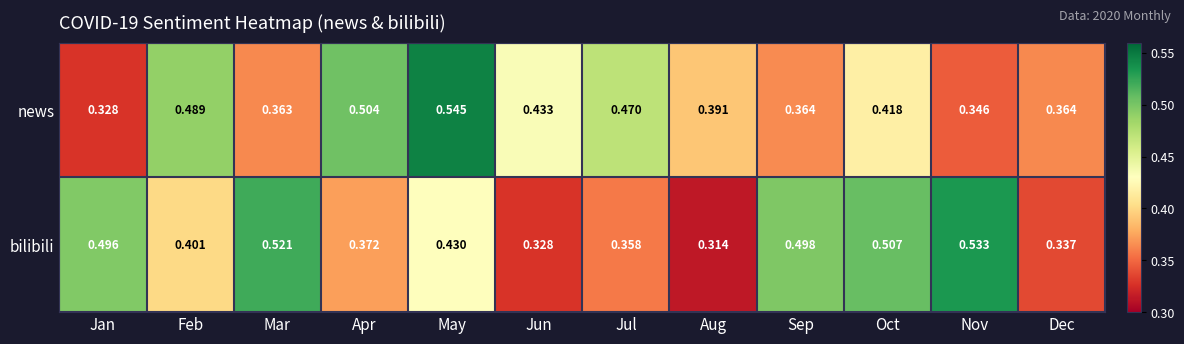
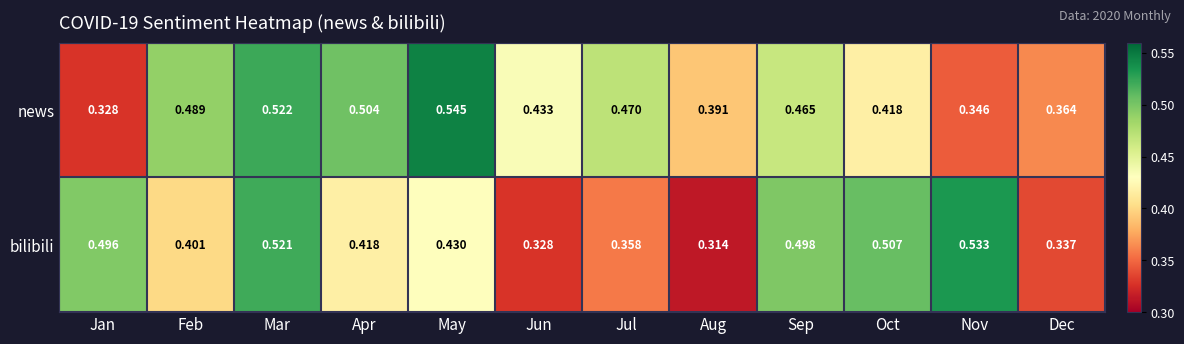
  {
    "news": {
      "Jan": 0.328,
      "Feb": 0.489,
-     "Mar": 0.363,
+     "Mar": 0.522,
      "Apr": 0.504,
      "May": 0.545,
      "Jun": 0.433,
      "Jul": 0.470,
      "Aug": 0.391,
-     "Sep": 0.364,
+     "Sep": 0.465,
      "Oct": 0.418,
      "Nov": 0.346,
      "Dec": 0.364
    },
    "bilibili": {
      "Jan": 0.496,
      "Feb": 0.401,
      "Mar": 0.521,
-     "Apr": 0.372,
+     "Apr": 0.418,
      "May": 0.430,
      "Jun": 0.328,
      "Jul": 0.358,
      "Aug": 0.314,
      "Sep": 0.498,
      "Oct": 0.507,
      "Nov": 0.533,
      "Dec": 0.337
    }
  }
